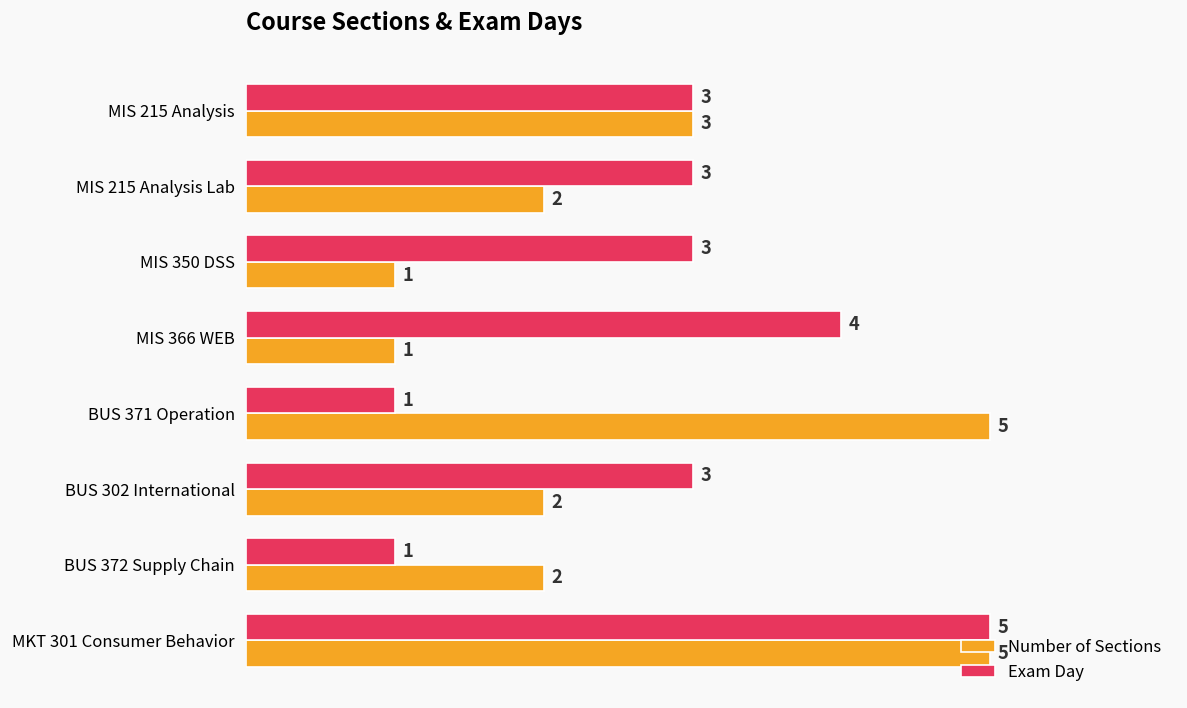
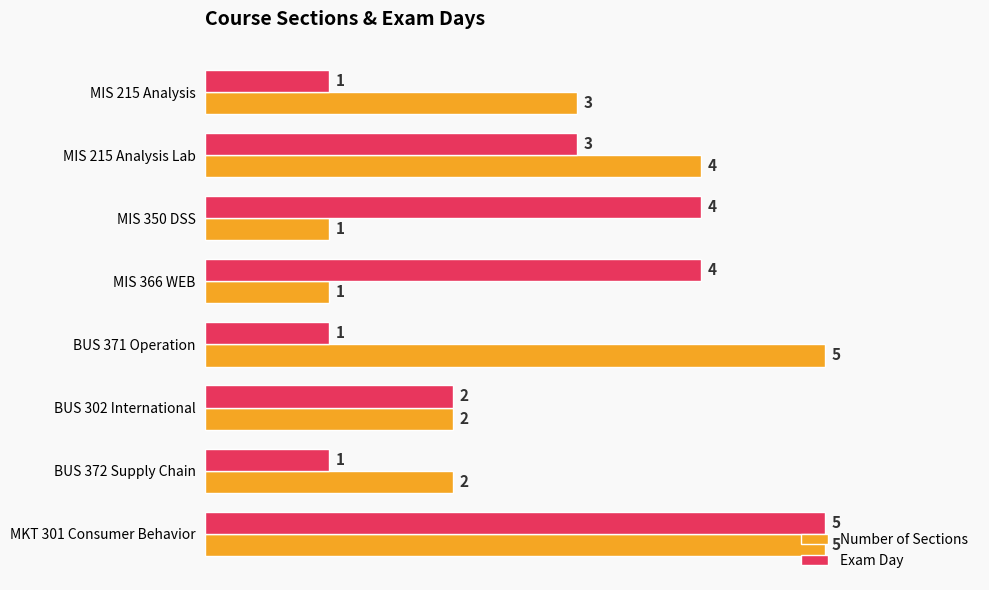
  {
    "Number of Sections": {
      "MIS 215 Analysis": 3,
-     "MIS 215 Analysis Lab": 2,
+     "MIS 215 Analysis Lab": 4,
      "MIS 350 DSS": 1,
      "MIS 366 WEB": 1,
      "BUS 371 Operation": 5,
      "BUS 302 International": 2,
      "BUS 372 Supply Chain": 2,
      "MKT 301 Consumer Behavior": 5
    },
    "Exam Day": {
-     "MIS 215 Analysis": 3,
+     "MIS 215 Analysis": 1,
      "MIS 215 Analysis Lab": 3,
-     "MIS 350 DSS": 3,
+     "MIS 350 DSS": 4,
      "MIS 366 WEB": 4,
      "BUS 371 Operation": 1,
-     "BUS 302 International": 3,
+     "BUS 302 International": 2,
      "BUS 372 Supply Chain": 1,
      "MKT 301 Consumer Behavior": 5
    }
  }
